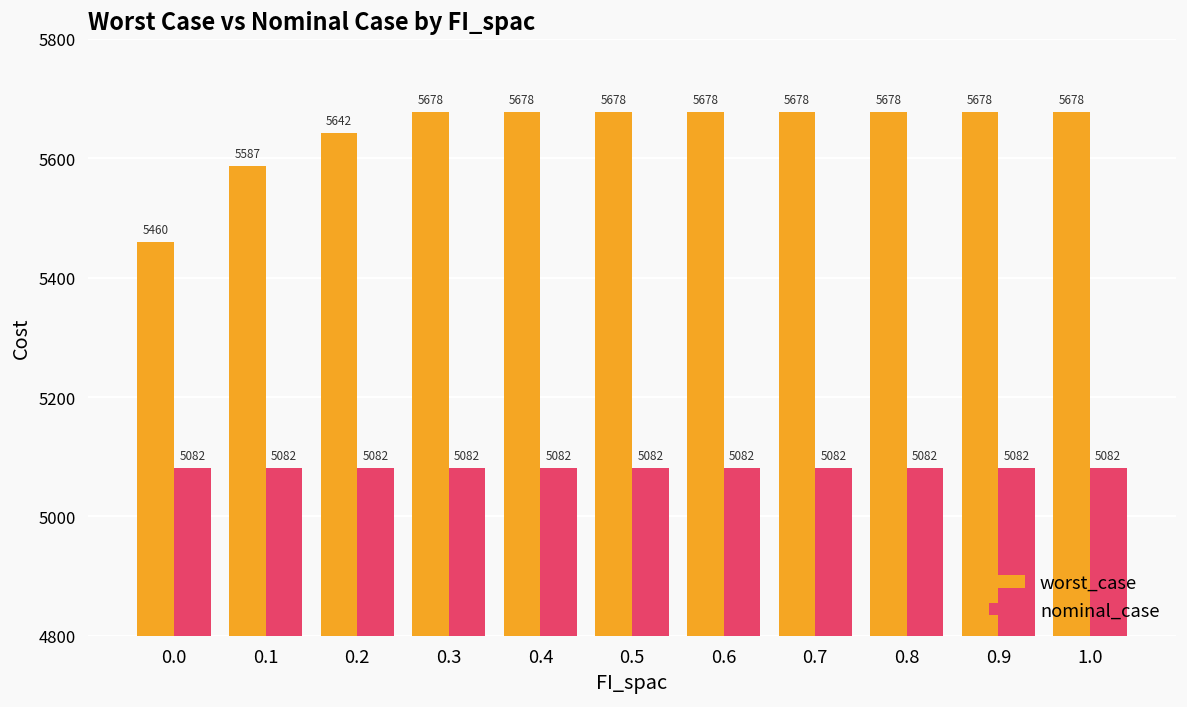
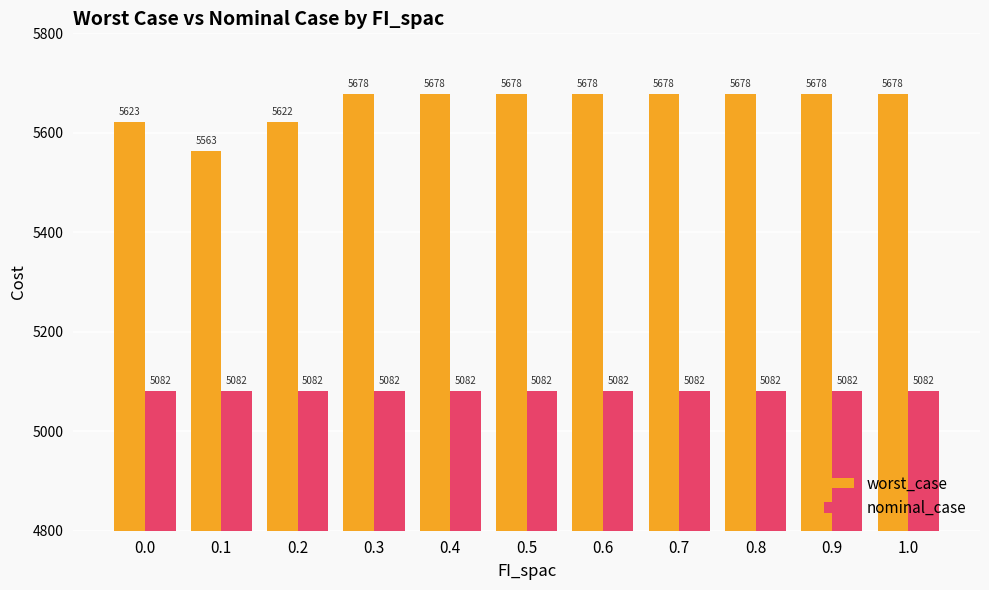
  {
    "worst_case": {
-     "0.0": 5460,
-     "0.1": 5587,
-     "0.2": 5642,
+     "0.0": 5623,
+     "0.1": 5563,
+     "0.2": 5622,
      "0.3": 5678,
      "0.4": 5678,
      "0.5": 5678,
      "0.6": 5678,
      "0.7": 5678,
      "0.8": 5678,
      "0.9": 5678,
      "1.0": 5678
    },
    "nominal_case": {
      "0.0": 5082,
      "0.1": 5082,
      "0.2": 5082,
      "0.3": 5082,
      "0.4": 5082,
      "0.5": 5082,
      "0.6": 5082,
      "0.7": 5082,
      "0.8": 5082,
      "0.9": 5082,
      "1.0": 5082
    }
  }
